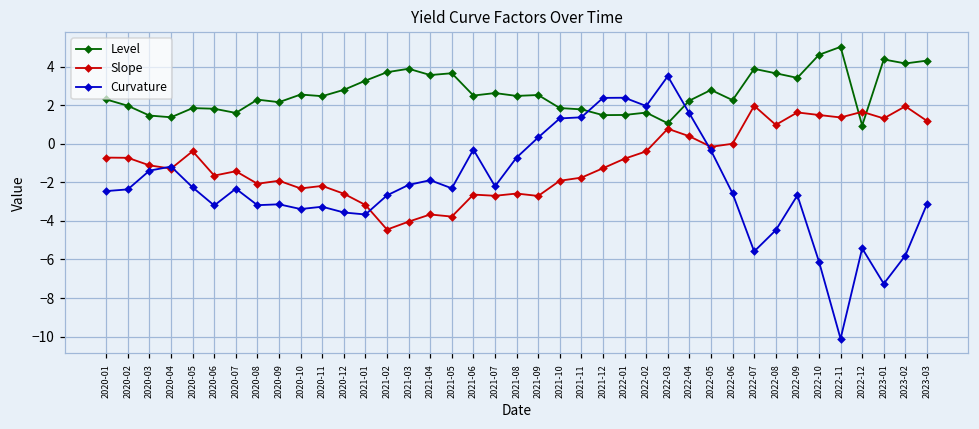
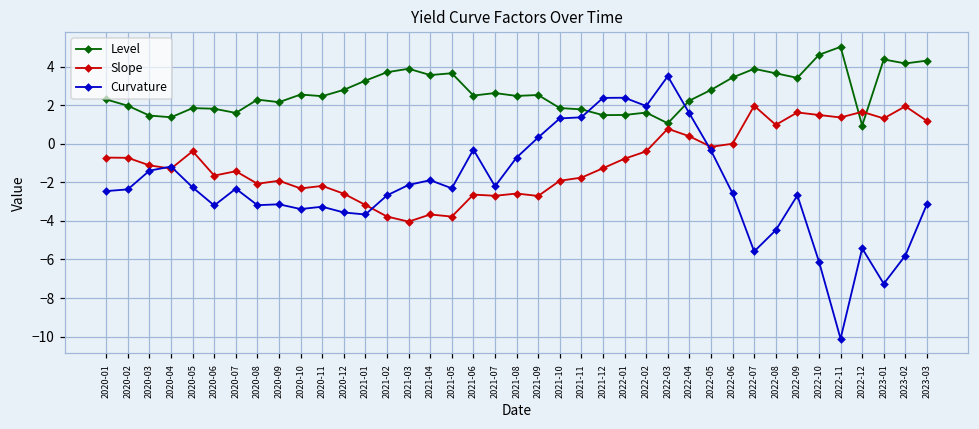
  {
    "Level": {
      "2020-01": 2.3,
      "2020-02": 2.0,
      "2020-03": 1.5,
      "2020-04": 1.4,
      "2020-05": 1.8,
      "2020-06": 1.8,
      "2020-07": 1.6,
      "2020-08": 2.3,
      "2020-09": 2.2,
      "2020-10": 2.6,
      "2020-11": 2.5,
      "2020-12": 2.8,
      "2021-01": 3.3,
      "2021-02": 3.7,
      "2021-03": 3.9,
      "2021-04": 3.6,
      "2021-05": 3.7,
      "2021-06": 2.5,
      "2021-07": 2.6,
      "2021-08": 2.5,
      "2021-09": 2.5,
      "2021-10": 1.9,
      "2021-11": 1.8,
      "2021-12": 1.5,
      "2022-01": 1.5,
      "2022-02": 1.6,
      "2022-03": 1.1,
      "2022-04": 2.2,
      "2022-05": 2.8,
-     "2022-06": 2.3,
+     "2022-06": 3.4,
      "2022-07": 3.9,
      "2022-08": 3.7,
      "2022-09": 3.4,
      "2022-10": 4.6,
      "2022-11": 5.0,
      "2022-12": 0.9,
      "2023-01": 4.4,
      "2023-02": 4.2,
      "2023-03": 4.3
    },
    "Slope": {
      "2020-01": -0.7,
      "2020-02": -0.7,
      "2020-03": -1.1,
      "2020-05": -0.4,
      "2020-06": -1.7,
      "2020-07": -1.4,
      "2020-08": -2.1,
      "2020-09": -1.9,
      "2020-10": -2.3,
      "2020-11": -2.2,
      "2020-12": -2.6,
      "2021-01": -3.2,
-     "2021-02": -4.5,
+     "2021-02": -3.8,
      "2021-03": -4.0,
      "2021-04": -3.7,
      "2021-05": -3.8,
      "2021-06": -2.6,
      "2021-07": -2.7,
      "2021-08": -2.6,
      "2021-09": -2.7,
      "2021-10": -1.9,
      "2021-11": -1.8,
      "2021-12": -1.3,
      "2022-01": -0.8,
      "2022-02": -0.4,
      "2022-03": 0.8,
      "2022-04": 0.4,
      "2022-05": -0.2,
      "2022-06": 0.0,
      "2022-07": 2.0,
      "2022-08": 1.0,
      "2022-09": 1.6,
      "2022-10": 1.5,
      "2022-11": 1.4,
      "2022-12": 1.7,
      "2023-01": 1.3,
      "2023-02": 1.9,
      "2023-03": 1.2
    },
    "Curvature": {
      "2020-01": -2.5,
      "2020-02": -2.4,
      "2020-03": -1.4,
      "2020-05": -2.3,
      "2020-06": -3.2,
      "2020-07": -2.3,
      "2020-08": -3.2,
      "2020-09": -3.1,
      "2020-10": -3.4,
      "2020-11": -3.3,
      "2020-12": -3.6,
      "2021-01": -3.7,
      "2021-02": -2.7,
      "2021-03": -2.1,
      "2021-04": -1.9,
      "2021-05": -2.3,
      "2021-06": -0.3,
      "2021-07": -2.2,
      "2021-08": -0.7,
      "2021-09": 0.3,
      "2021-10": 1.3,
      "2021-11": 1.4,
      "2021-12": 2.4,
      "2022-01": 2.4,
      "2022-02": 2.0,
      "2022-03": 3.5,
      "2022-04": 1.6,
      "2022-05": -0.3,
      "2022-06": -2.6,
      "2022-07": -5.6,
      "2022-08": -4.5,
      "2022-09": -2.7,
      "2022-10": -6.1,
      "2022-11": -10.1,
      "2022-12": -5.4,
      "2023-01": -7.3,
      "2023-02": -5.8,
      "2023-03": -3.1
    }
  }
